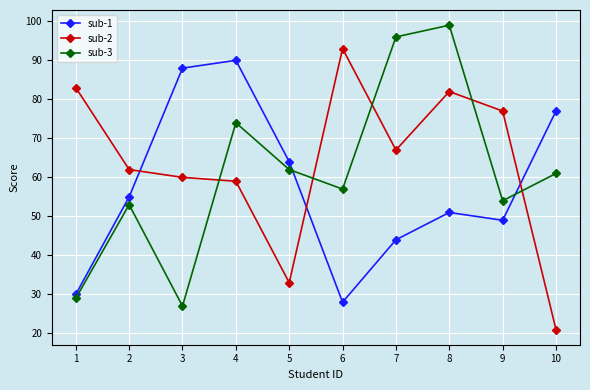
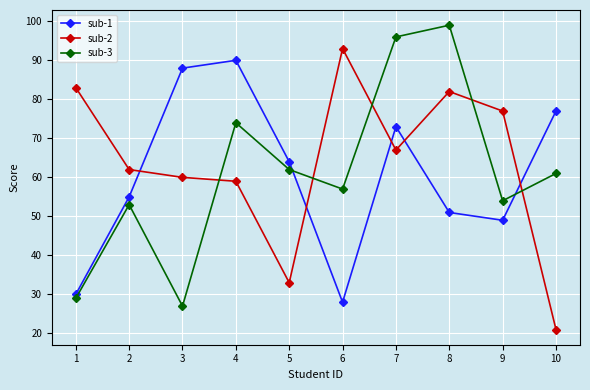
  {
    "sub-1": {
      "1": 30,
      "2": 55,
      "3": 88,
      "4": 90,
      "5": 64,
      "6": 28,
-     "7": 44,
+     "7": 73,
      "8": 51,
      "9": 49,
      "10": 77
    },
    "sub-2": {
      "1": 83,
      "2": 62,
      "3": 60,
      "4": 59,
      "5": 33,
      "6": 93,
      "7": 67,
      "8": 82,
      "9": 77,
      "10": 21
    },
    "sub-3": {
      "1": 29,
      "2": 53,
      "3": 27,
      "4": 74,
      "5": 62,
      "6": 57,
      "7": 96,
      "8": 99,
      "9": 54,
      "10": 61
    }
  }
